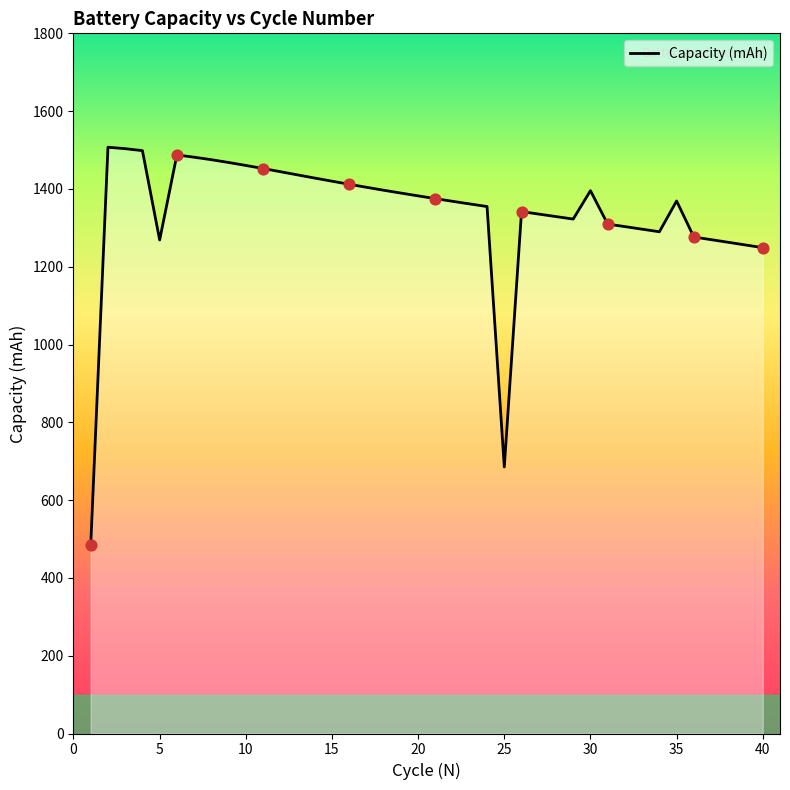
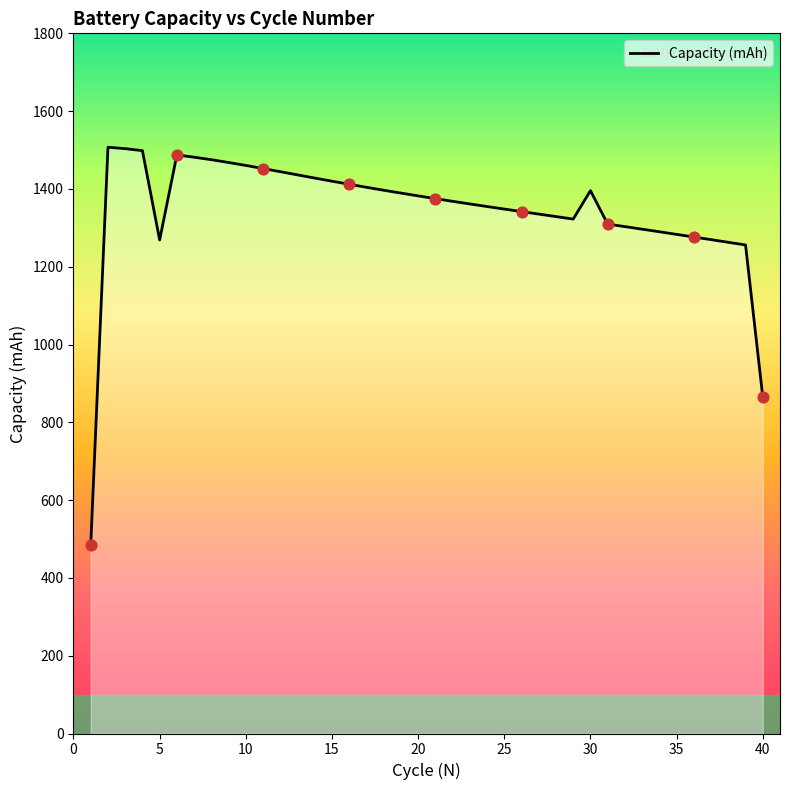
  {
    "Capacity (mAh)": {
      "5": 1270,
      "10": 1460,
      "15": 1420,
      "20": 1380,
-     "25": 690,
+     "25": 1350,
      "30": 1400,
-     "35": 1370,
-     "40": 1250
+     "35": 1280,
+     "40": 870
    }
  }
